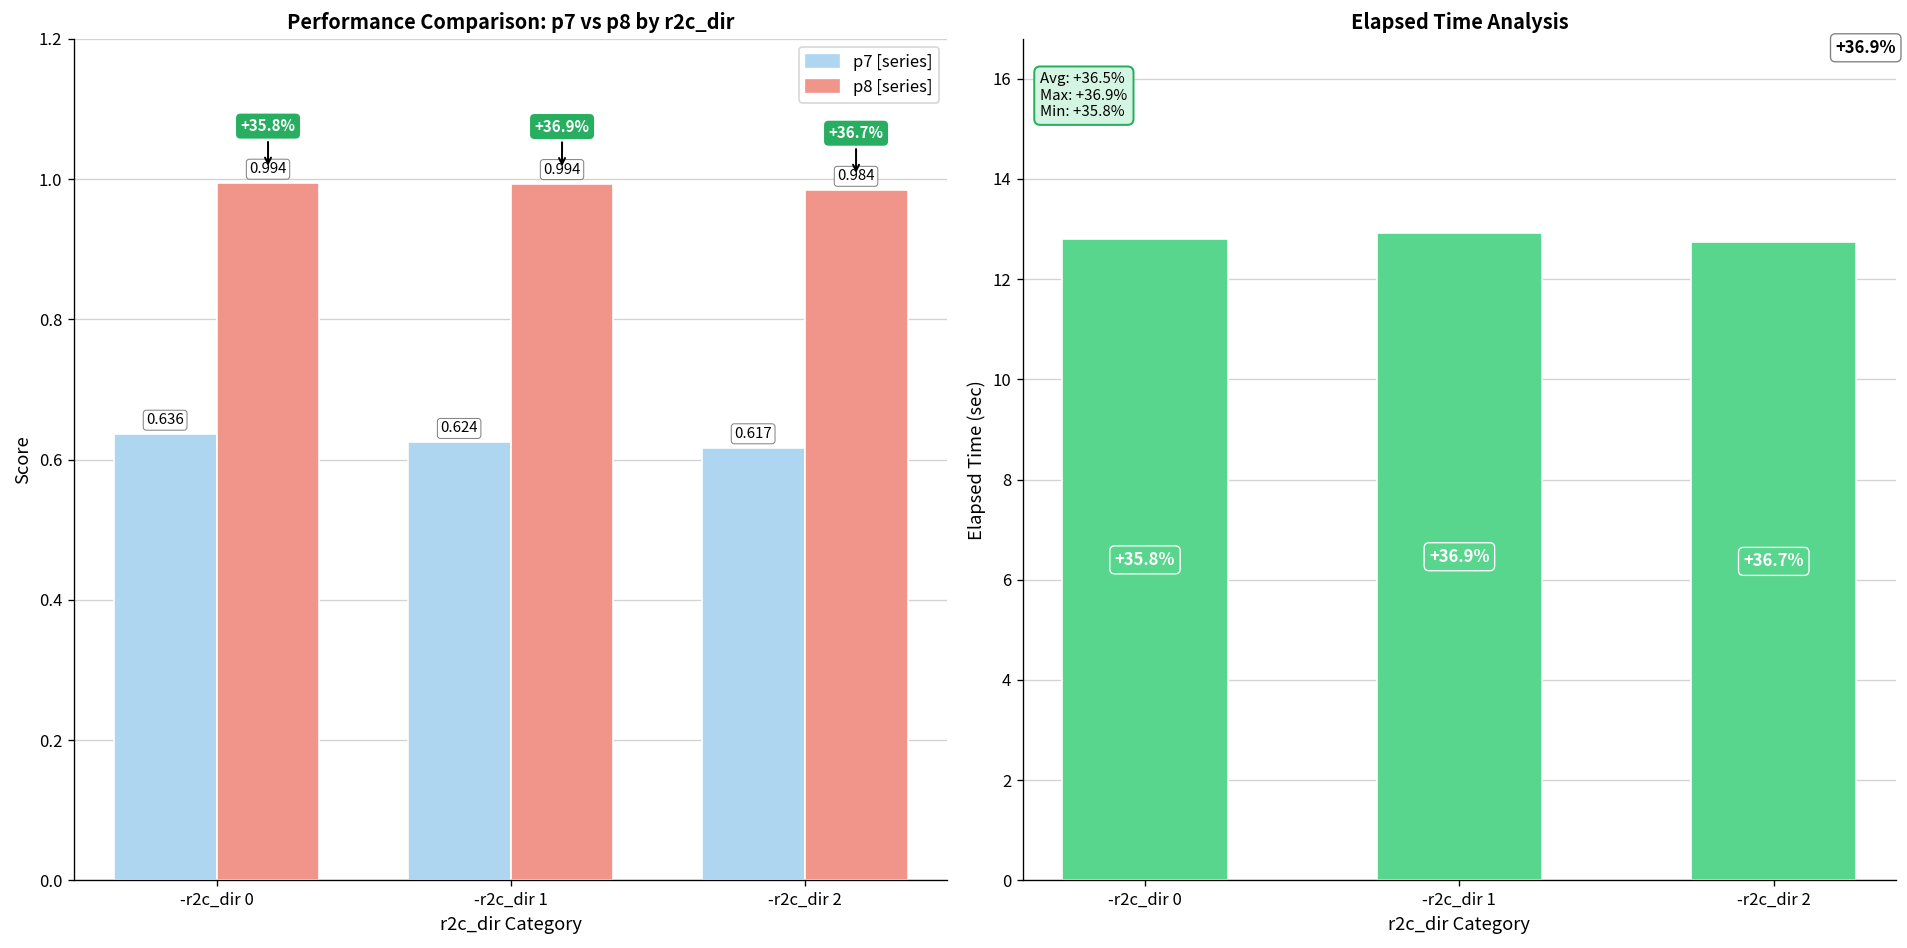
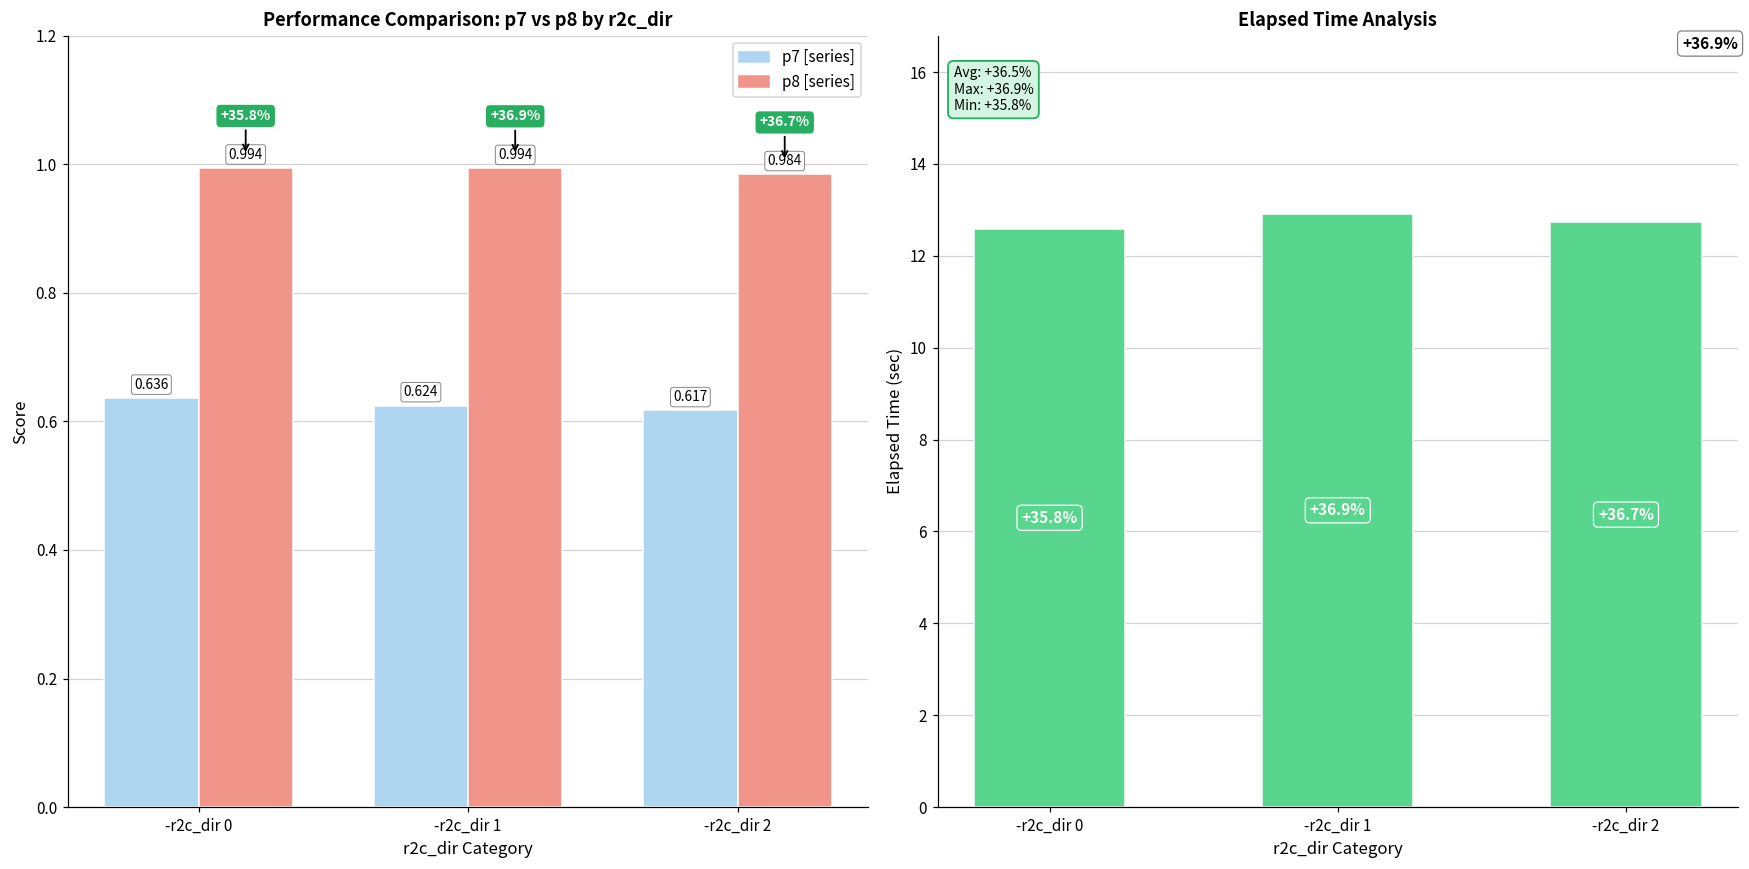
  {
    "Elapsed Time Analysis": {
-     "-r2c_dir 0": 12.8
+     "-r2c_dir 0": 12.6
    }
  }
